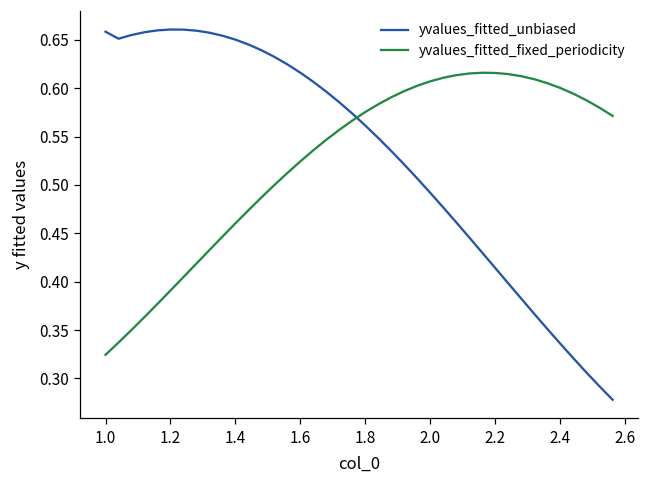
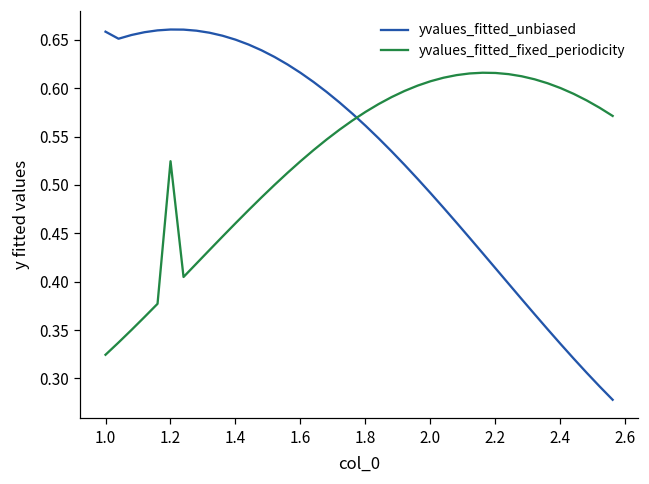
  {
    "yvalues_fitted_unbiased": {
      "1.0": 0.66,
      "1.2": 0.66
    },
    "yvalues_fitted_fixed_periodicity": {
      "1.0": 0.32,
-     "1.2": 0.39
+     "1.2": 0.52
    }
  }
